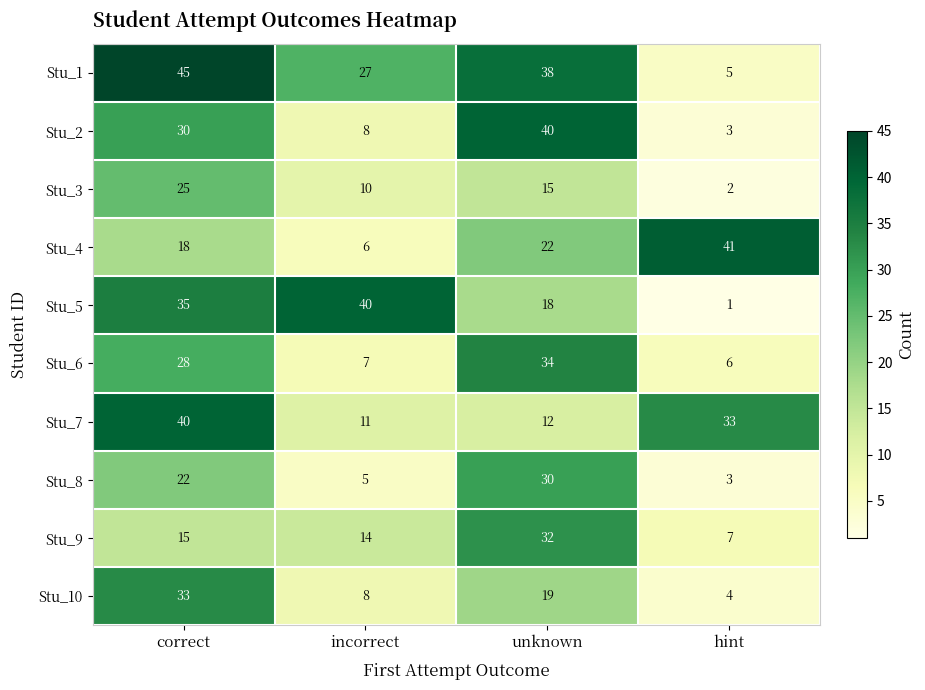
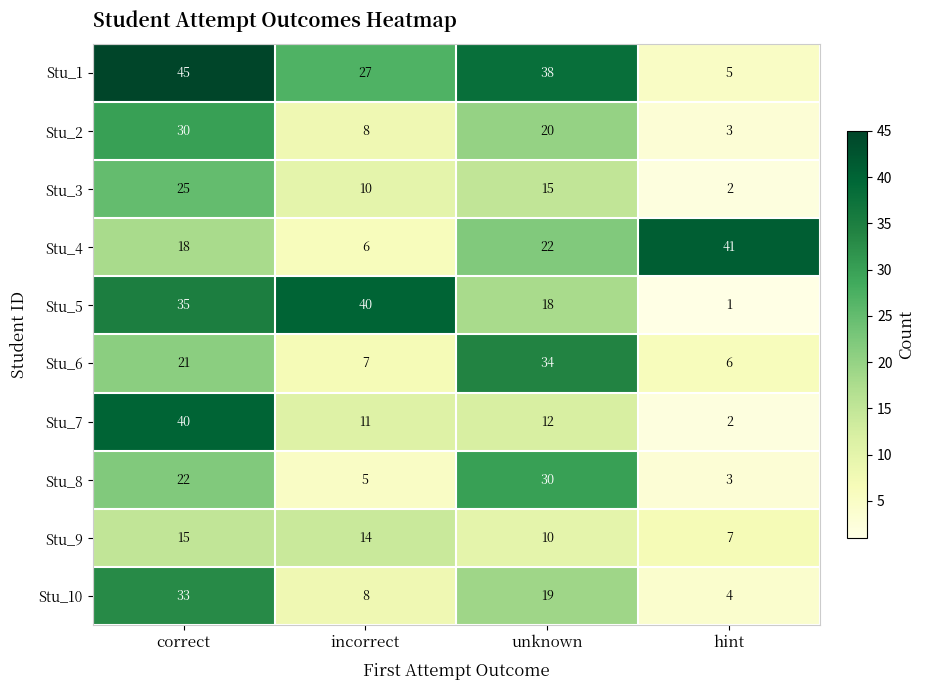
  {
    "Stu_1": {
      "correct": 45,
      "incorrect": 27,
      "unknown": 38,
      "hint": 5
    },
    "Stu_2": {
      "correct": 30,
      "incorrect": 8,
-     "unknown": 40,
+     "unknown": 20,
      "hint": 3
    },
    "Stu_3": {
      "correct": 25,
      "incorrect": 10,
      "unknown": 15,
      "hint": 2
    },
    "Stu_4": {
      "correct": 18,
      "incorrect": 6,
      "unknown": 22,
      "hint": 41
    },
    "Stu_5": {
      "correct": 35,
      "incorrect": 40,
      "unknown": 18,
      "hint": 1
    },
    "Stu_6": {
-     "correct": 28,
+     "correct": 21,
      "incorrect": 7,
      "unknown": 34,
      "hint": 6
    },
    "Stu_7": {
      "correct": 40,
      "incorrect": 11,
      "unknown": 12,
-     "hint": 33
+     "hint": 2
    },
    "Stu_8": {
      "correct": 22,
      "incorrect": 5,
      "unknown": 30,
      "hint": 3
    },
    "Stu_9": {
      "correct": 15,
      "incorrect": 14,
-     "unknown": 32,
+     "unknown": 10,
      "hint": 7
    },
    "Stu_10": {
      "correct": 33,
      "incorrect": 8,
      "unknown": 19,
      "hint": 4
    }
  }
